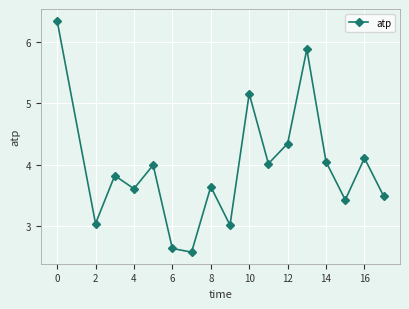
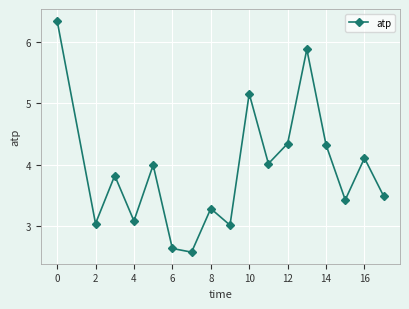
  {
    "0": 6.4,
    "2": 3.0,
-   "4": 3.6,
+   "4": 3.1,
    "6": 2.6,
-   "8": 3.6,
+   "8": 3.3,
    "10": 5.2,
    "12": 4.3,
-   "14": 4.0,
+   "14": 4.3,
    "16": 4.1
  }
